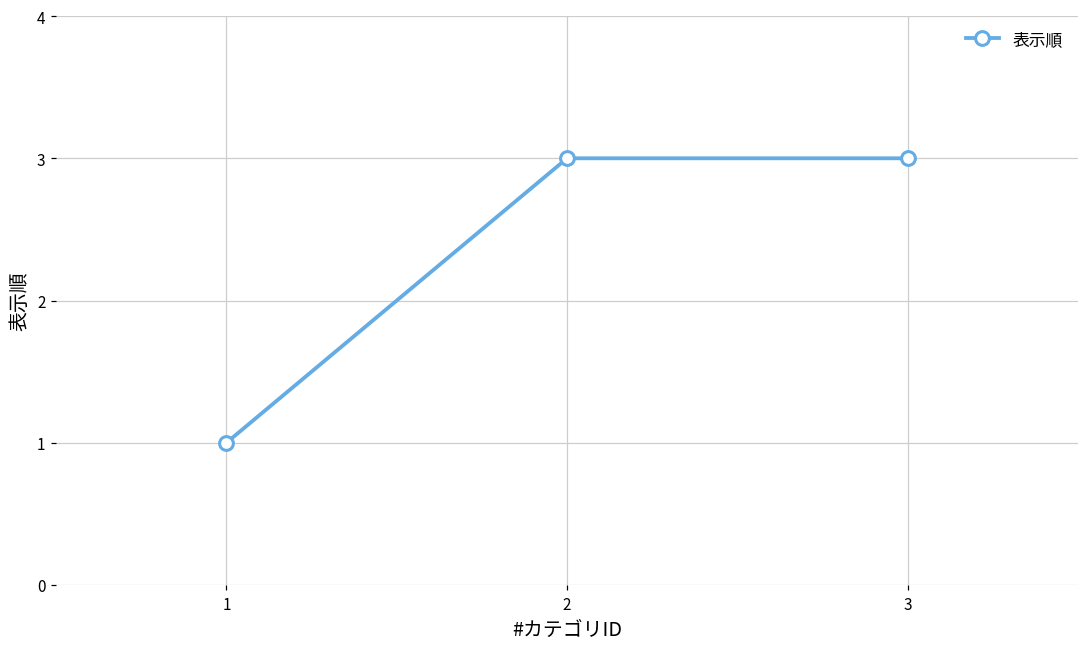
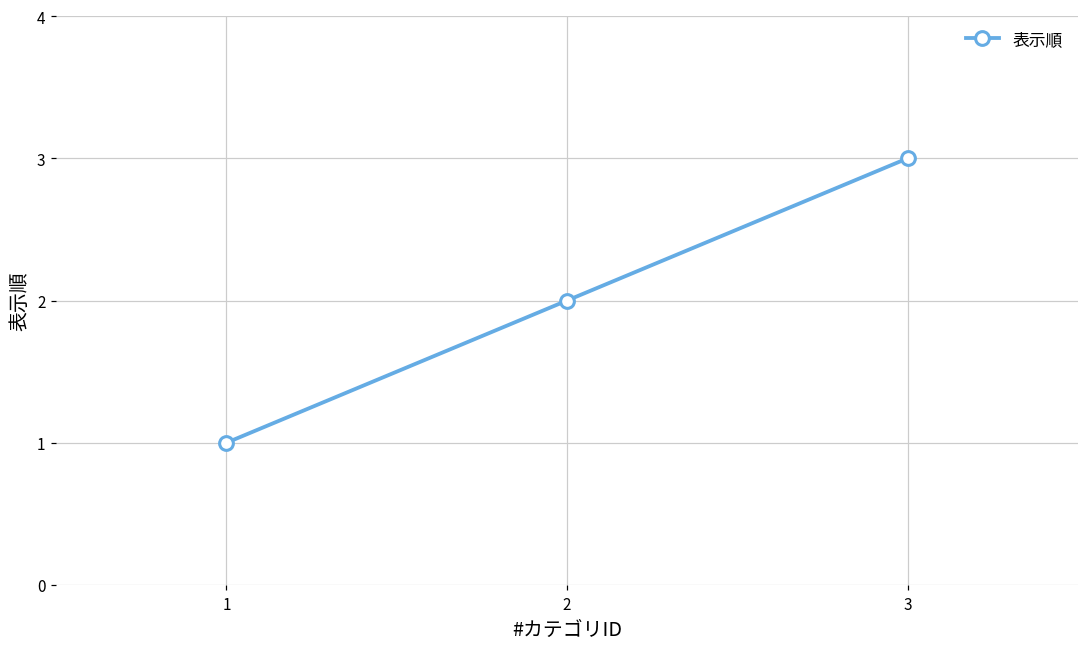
  {
    "1": 1,
-   "2": 3,
+   "2": 2,
    "3": 3
  }
